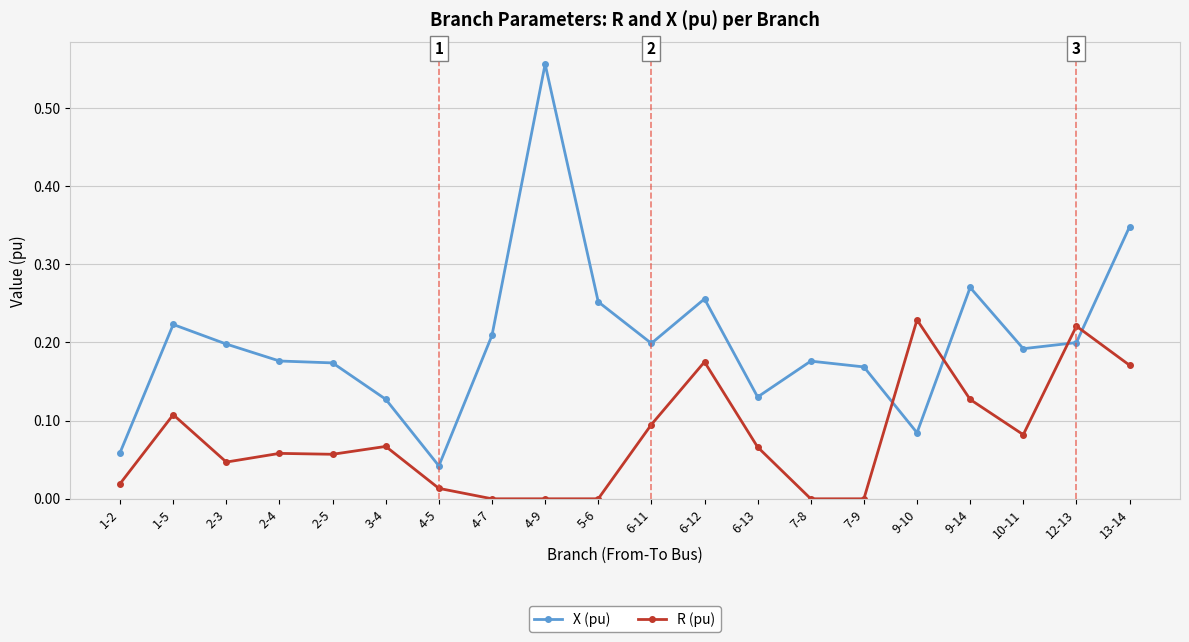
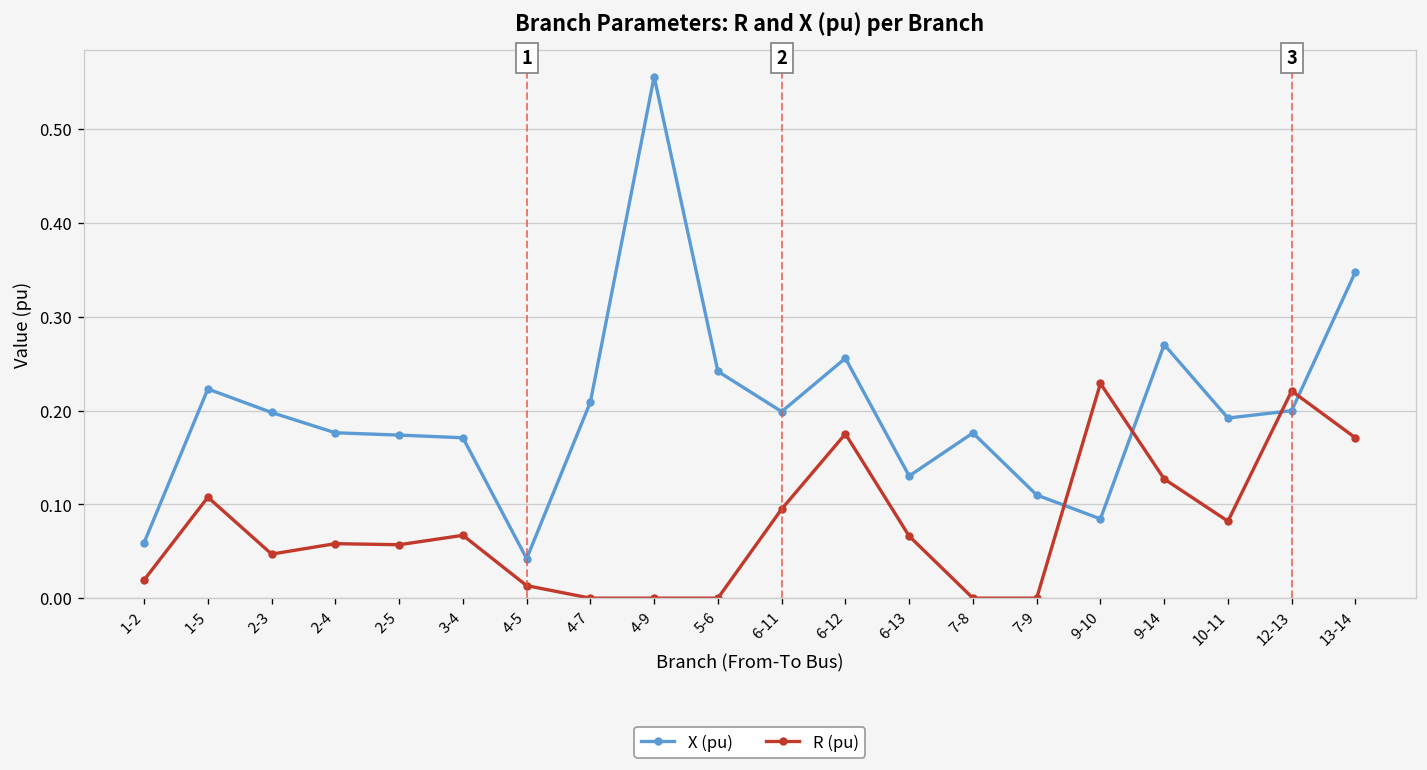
  {
    "X (pu)": {
      "1-2": 0.06,
      "1-5": 0.22,
      "2-3": 0.20,
      "2-4": 0.18,
      "2-5": 0.17,
-     "3-4": 0.13,
+     "3-4": 0.17,
      "4-5": 0.04,
      "4-7": 0.21,
      "4-9": 0.56,
-     "5-6": 0.25,
+     "5-6": 0.24,
      "6-11": 0.20,
      "6-12": 0.26,
      "6-13": 0.13,
      "7-8": 0.18,
-     "7-9": 0.17,
+     "7-9": 0.11,
      "9-10": 0.08,
      "9-14": 0.27,
      "10-11": 0.19,
      "12-13": 0.20,
      "13-14": 0.35
    },
    "R (pu)": {
      "1-2": 0.02,
      "1-5": 0.11,
      "2-3": 0.05,
      "2-4": 0.06,
      "2-5": 0.06,
      "3-4": 0.07,
      "4-5": 0.01,
      "4-7": 0.00,
      "4-9": 0.00,
      "5-6": 0.00,
      "6-11": 0.09,
      "6-12": 0.18,
      "6-13": 0.07,
      "7-8": 0.00,
      "7-9": 0.00,
      "9-10": 0.23,
      "9-14": 0.13,
      "10-11": 0.08,
      "12-13": 0.22,
      "13-14": 0.17
    }
  }
